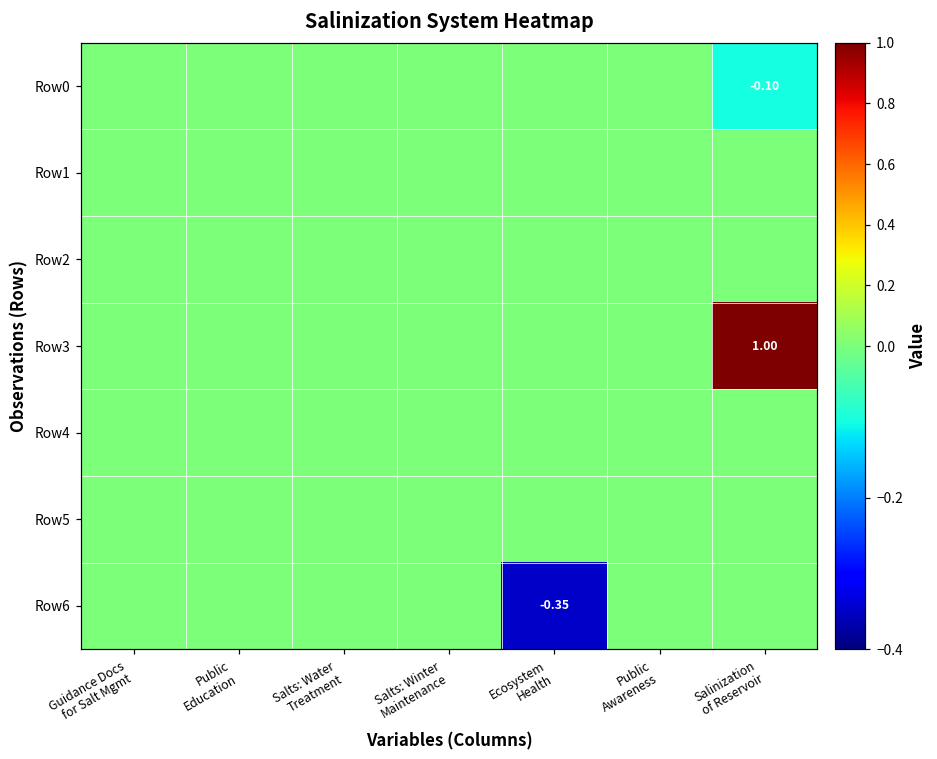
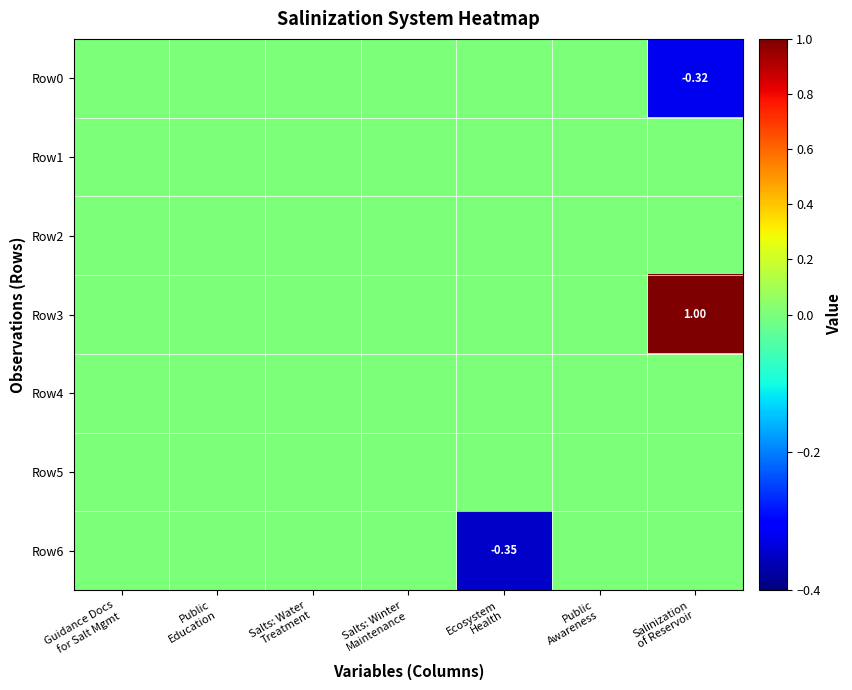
  {
    "Row0": {
-     "Salinization of Reservoir": -0.10
+     "Salinization of Reservoir": -0.32
    },
    "Row3": {
      "Salinization of Reservoir": 1.00
    },
    "Row6": {
      "Ecosystem Health": -0.35
    }
  }
